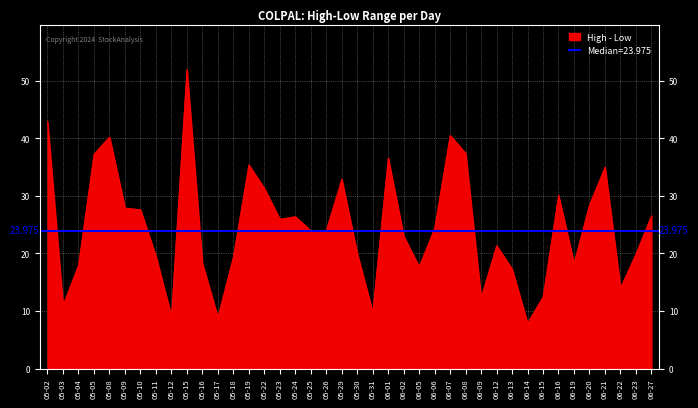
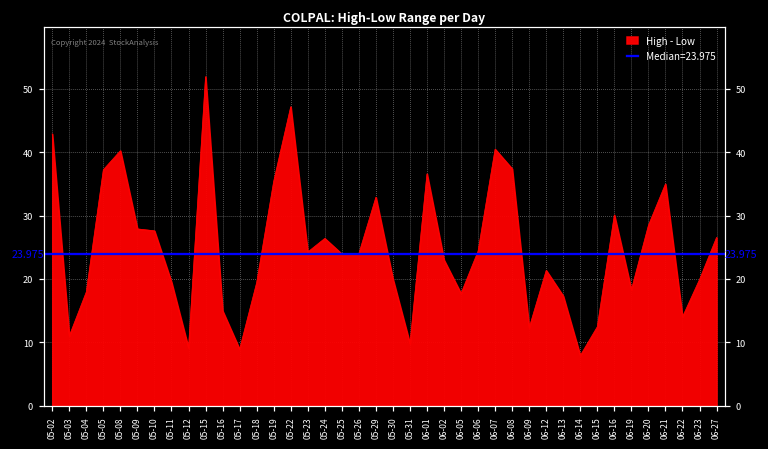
  {
    "05-02": 43,
    "05-03": 11,
    "05-04": 18,
    "05-05": 37,
    "05-08": 40,
    "05-09": 28,
    "05-10": 28,
    "05-11": 20,
    "05-12": 9,
    "05-15": 52,
-   "05-16": 18,
+   "05-16": 15,
    "05-17": 9,
    "05-18": 19,
    "05-19": 35,
-   "05-22": 31,
-   "05-23": 26,
+   "05-22": 47,
+   "05-23": 24,
    "05-24": 26,
    "05-25": 24,
    "05-26": 24,
    "05-29": 33,
    "05-30": 20,
    "05-31": 10,
    "06-01": 37,
    "06-02": 23,
    "06-05": 18,
    "06-06": 24,
    "06-07": 41,
    "06-08": 37,
    "06-09": 12,
    "06-12": 21,
    "06-13": 17,
    "06-14": 8,
    "06-15": 12,
    "06-16": 30,
    "06-19": 18,
    "06-20": 28,
    "06-21": 35,
    "06-22": 14,
    "06-23": 20
  }
